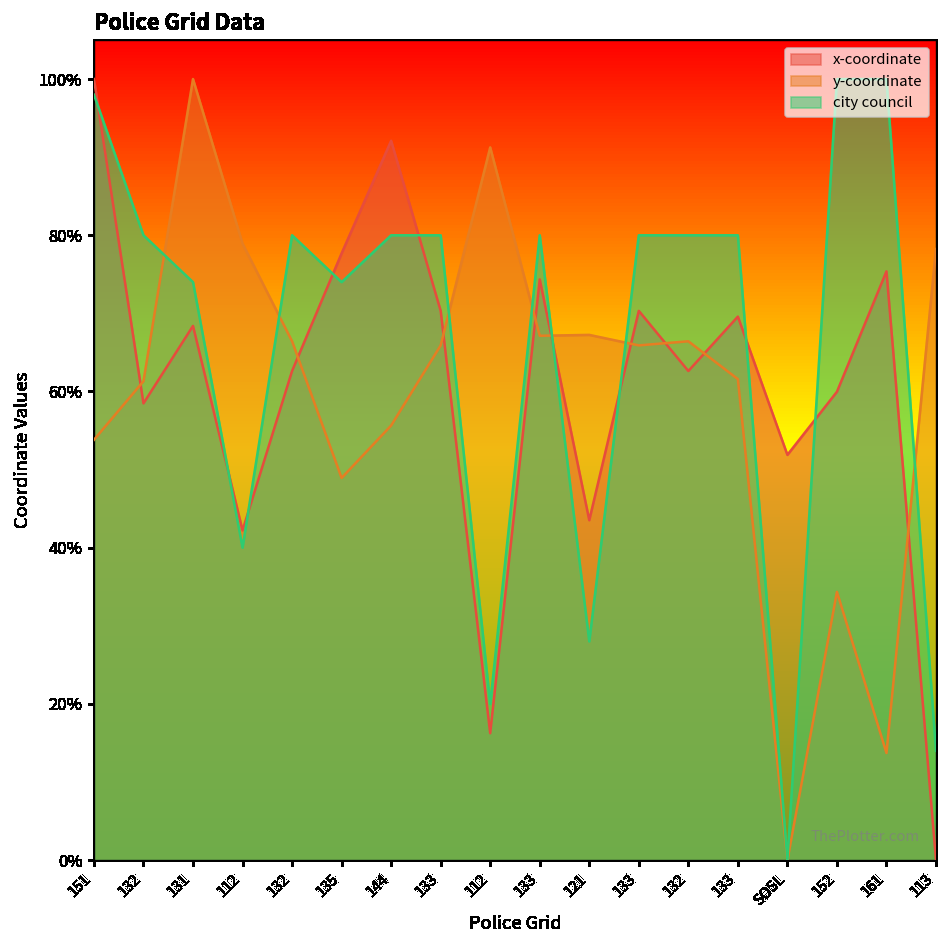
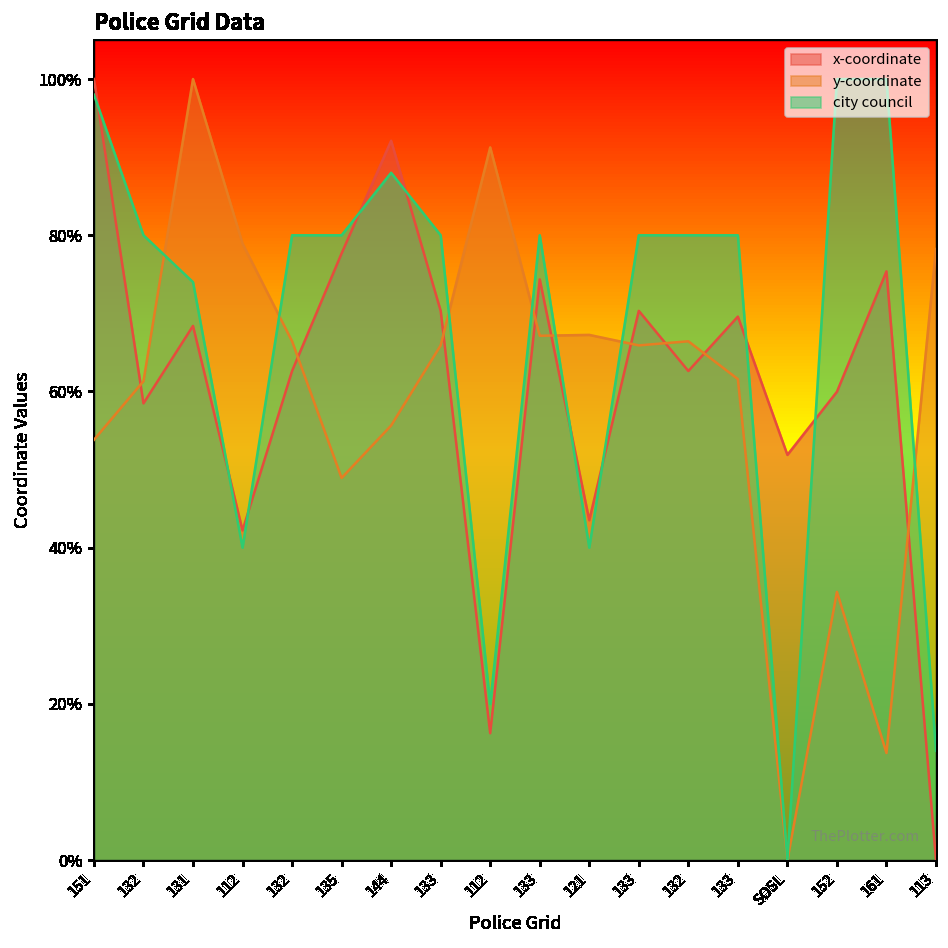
  {
    "city council": {
      "151": "98%",
      "131": "74%",
-     "135": "74%",
-     "144": "80%",
-     "121": "28%",
+     "135": "80%",
+     "144": "88%",
+     "121": "40%",
      "113": "14%"
    }
  }
